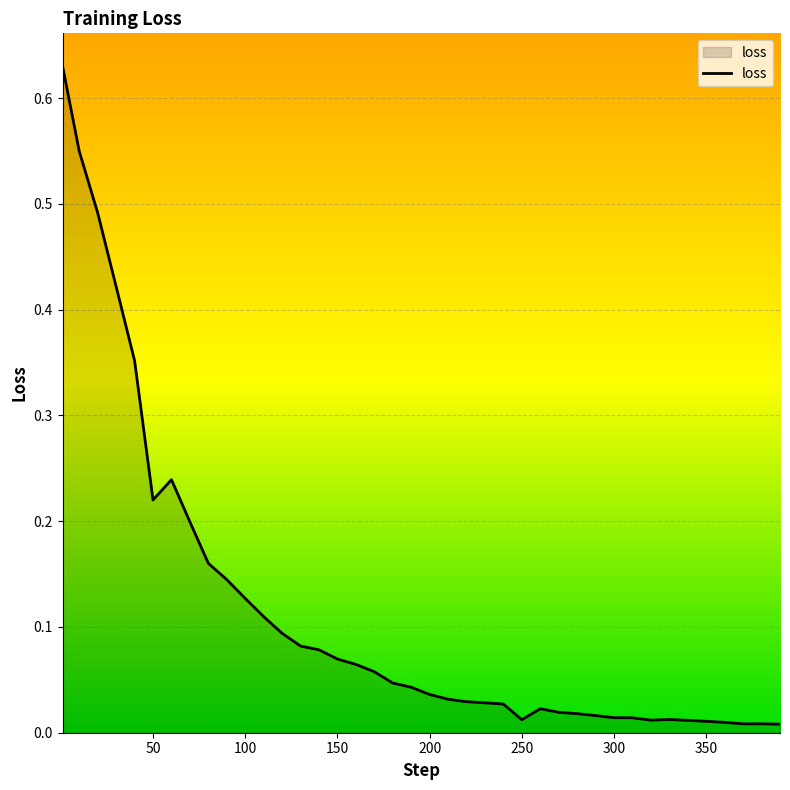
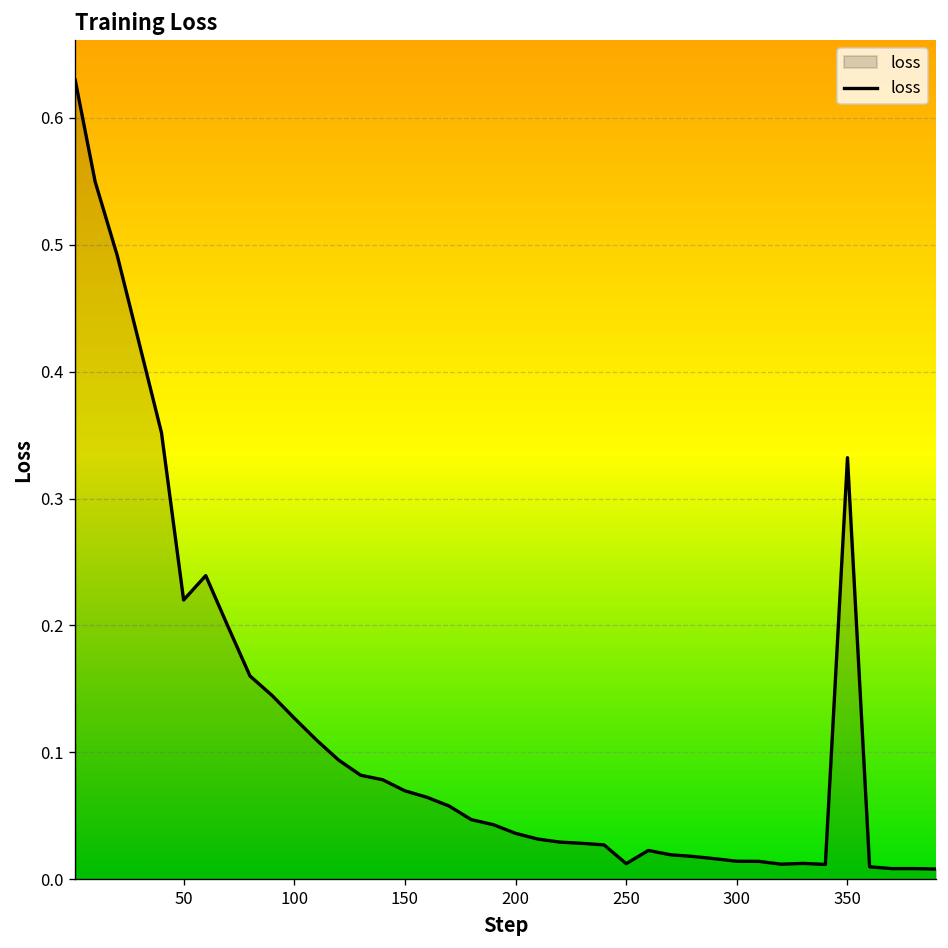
  {
    "50": 0.220,
    "100": 0.127,
    "150": 0.070,
    "200": 0.036,
    "250": 0.012,
    "300": 0.014,
-   "350": 0.011
+   "350": 0.332
  }
